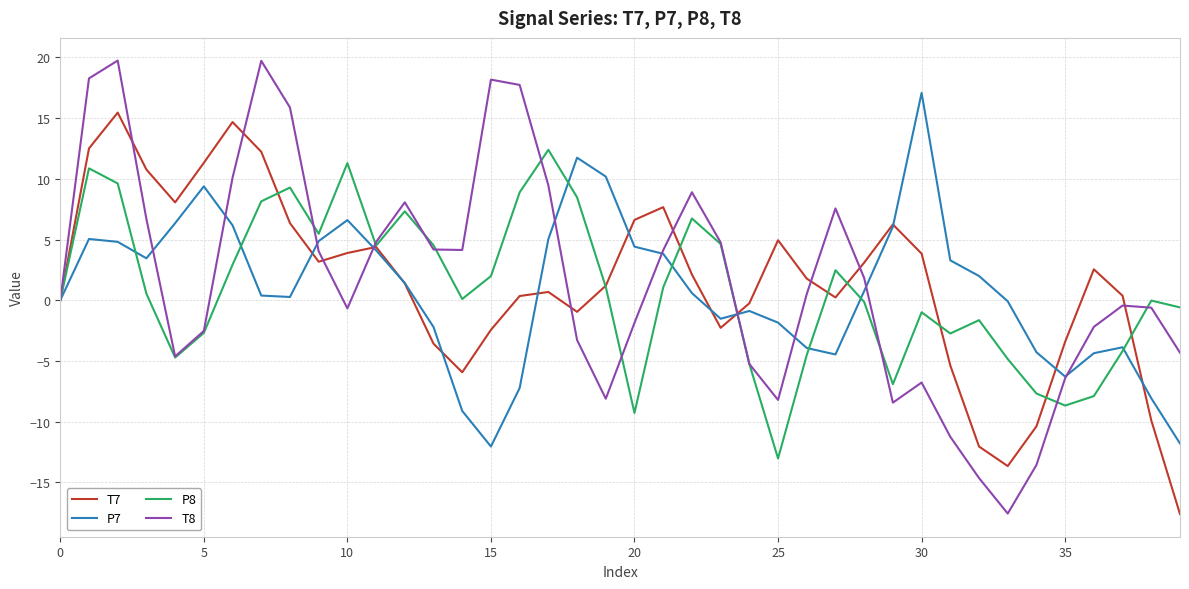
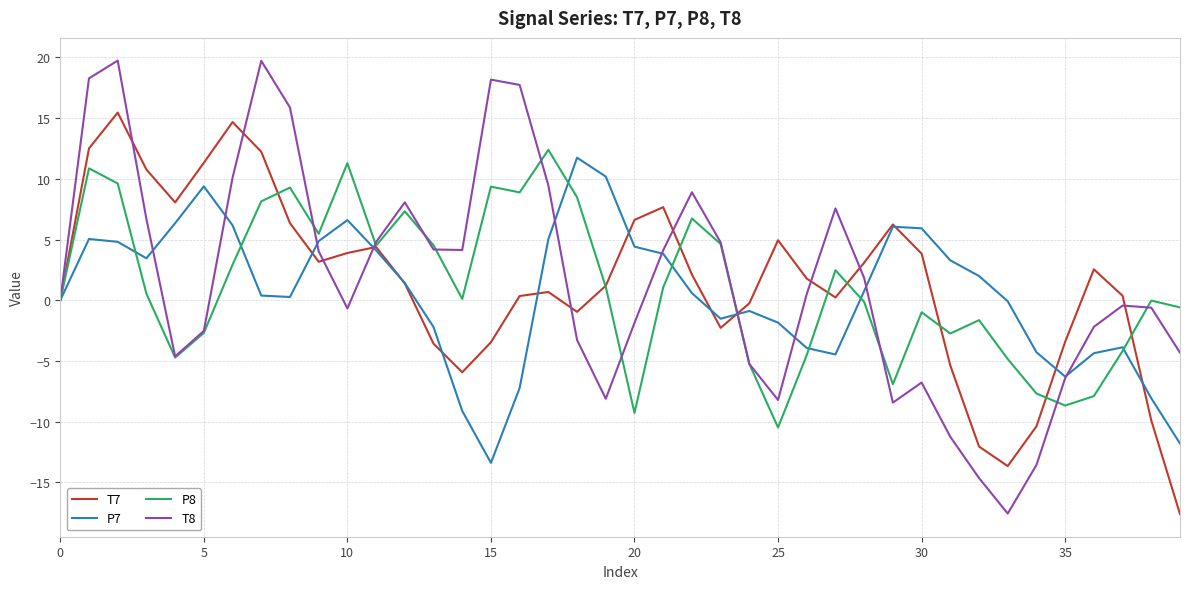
  {
    "T7": {
      "5": 11.3,
      "10": 3.9,
-     "15": -2.4,
+     "15": -3.5,
      "20": 6.6,
      "25": 4.9,
      "30": 3.8,
      "35": -3.4
    },
    "P7": {
      "5": 9.4,
      "10": 6.6,
-     "15": -12.0,
+     "15": -13.4,
      "20": 4.4,
      "25": -1.8,
-     "30": 17.1
+     "30": 5.9
    },
    "P8": {
      "10": 11.3,
-     "15": 2.0,
+     "15": 9.4,
      "20": -9.3,
-     "25": -13.0,
+     "25": -10.5,
      "30": -1.0,
      "35": -8.7
    },
    "T8": {
      "10": -0.7,
      "15": 18.2,
      "20": -1.9,
      "25": -8.2,
      "30": -6.8
    }
  }
